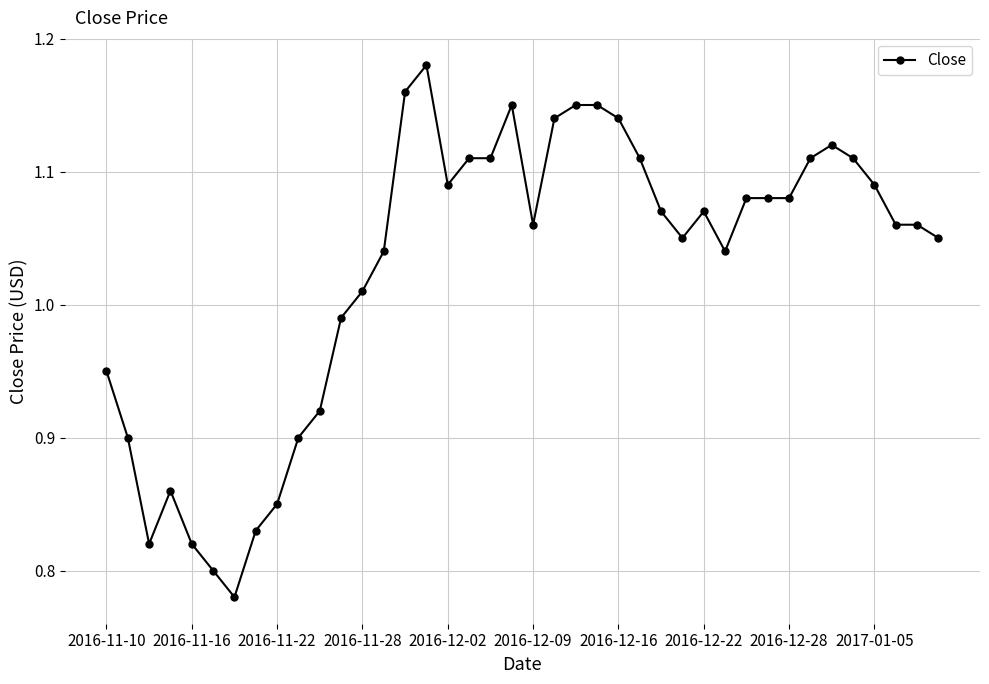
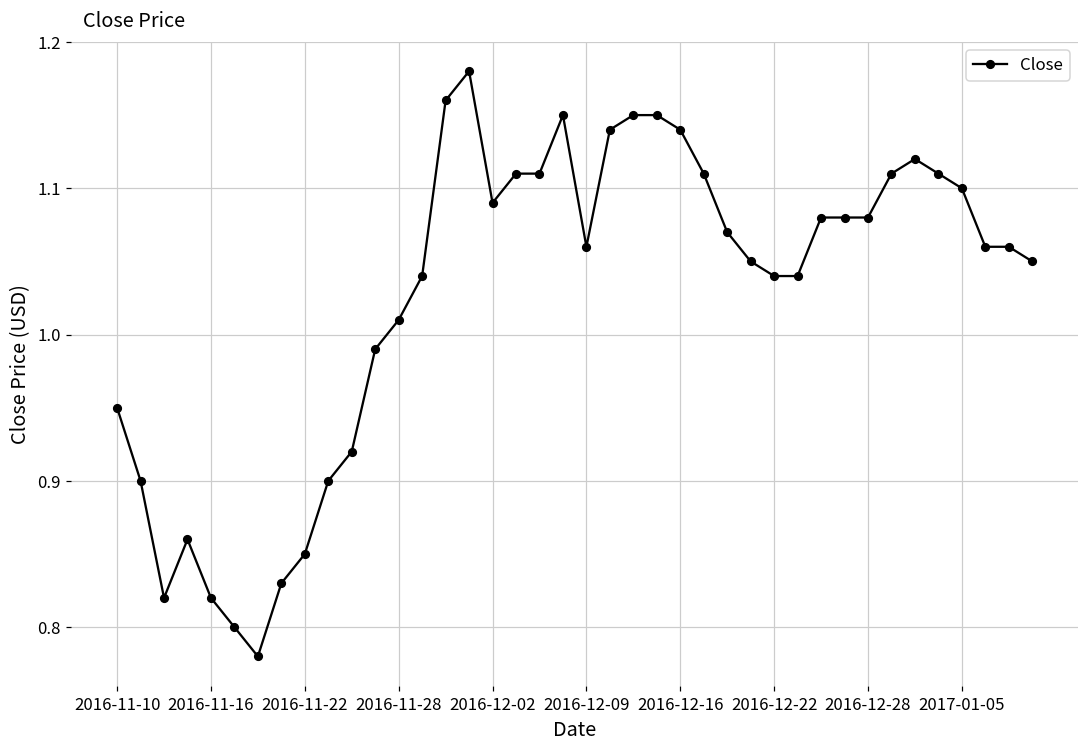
  {
    "2016-11-10": 0.95,
    "2016-11-16": 0.82,
    "2016-11-22": 0.85,
    "2016-11-28": 1.01,
    "2016-12-02": 1.09,
    "2016-12-09": 1.06,
    "2016-12-16": 1.14,
-   "2016-12-22": 1.07,
+   "2016-12-22": 1.04,
    "2016-12-28": 1.08,
-   "2017-01-05": 1.09
+   "2017-01-05": 1.10
  }
